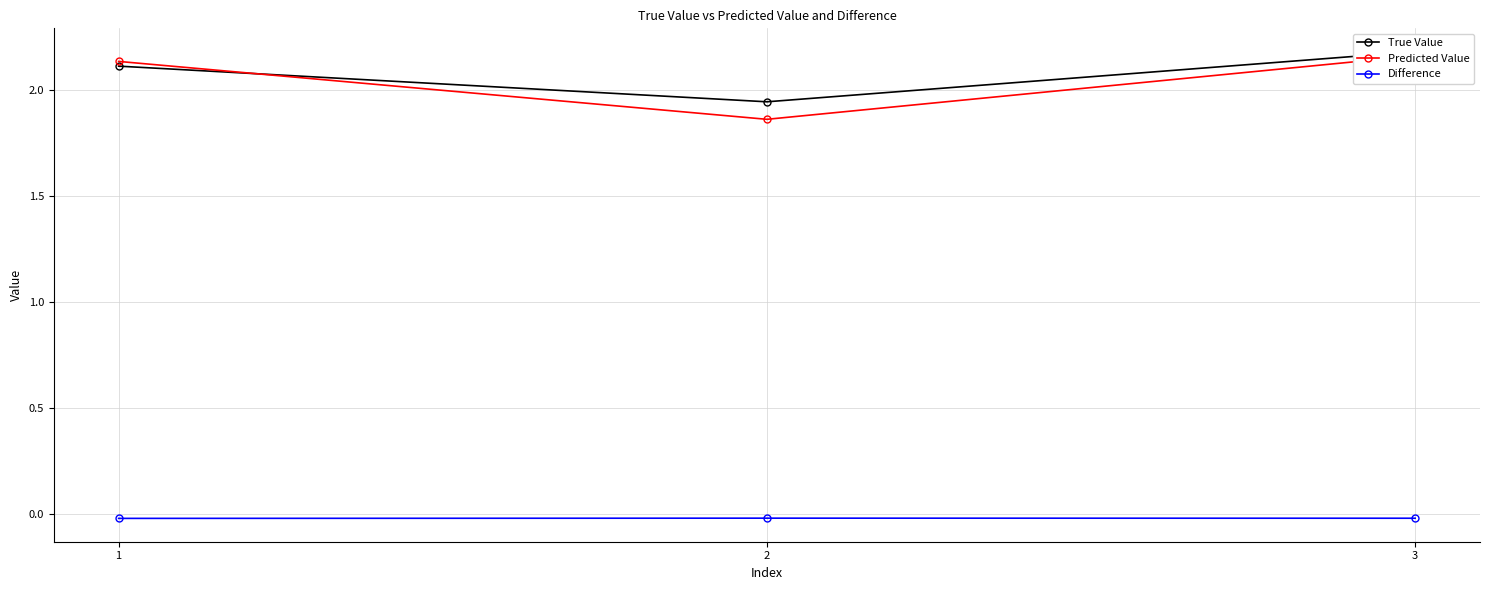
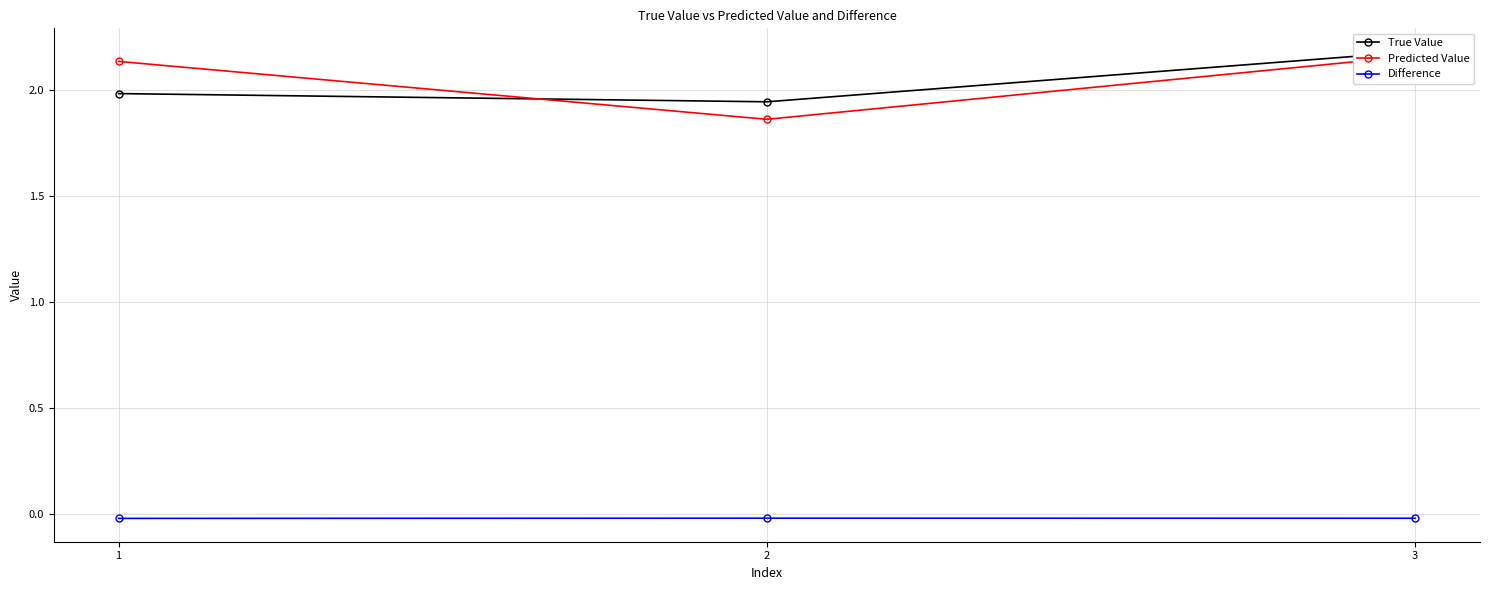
  {
    "True Value": {
-     "1": 2.11,
+     "1": 1.98,
      "2": 1.94
    },
    "Predicted Value": {
      "1": 2.13,
      "2": 1.86
    },
    "Difference": {
      "1": -0.02,
      "2": -0.02,
      "3": -0.02
    }
  }
